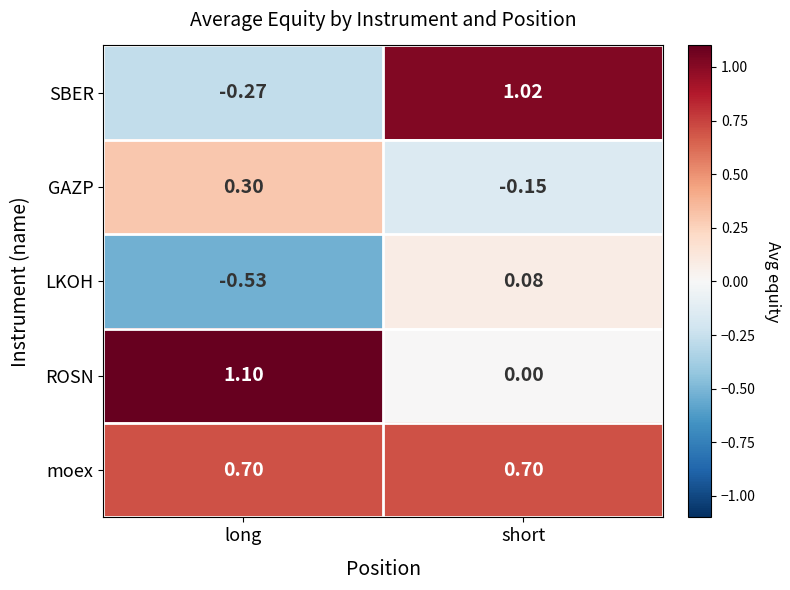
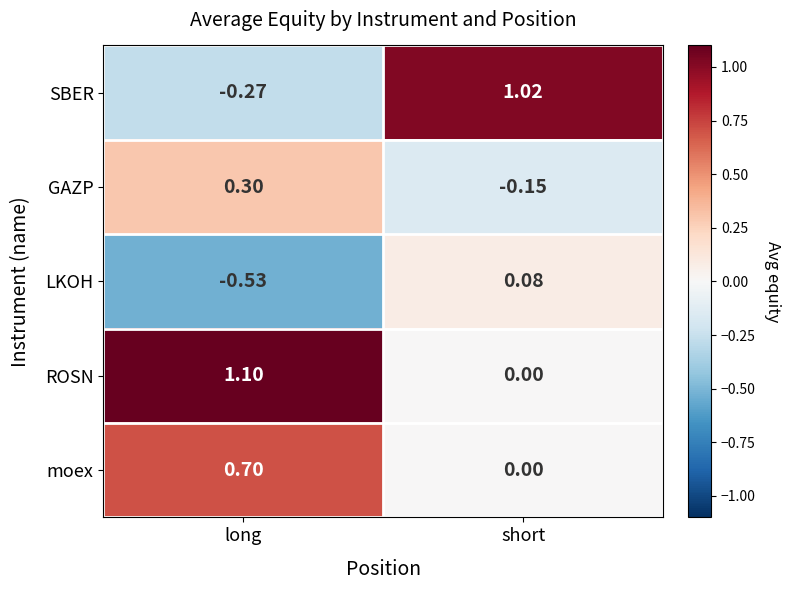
  {
    "SBER": {
      "long": -0.27,
      "short": 1.02
    },
    "GAZP": {
      "long": 0.30,
      "short": -0.15
    },
    "LKOH": {
      "long": -0.53,
      "short": 0.08
    },
    "ROSN": {
      "long": 1.10,
      "short": 0.00
    },
    "moex": {
      "long": 0.70,
-     "short": 0.70
+     "short": 0.00
    }
  }
